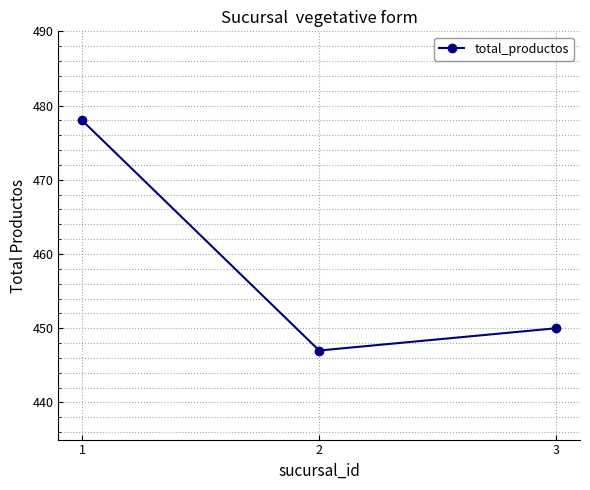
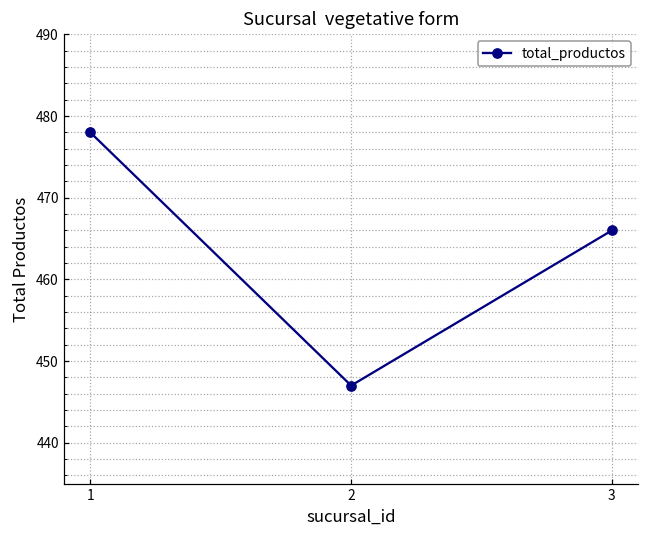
  {
    "1": 478,
    "2": 447,
-   "3": 450
+   "3": 466
  }
